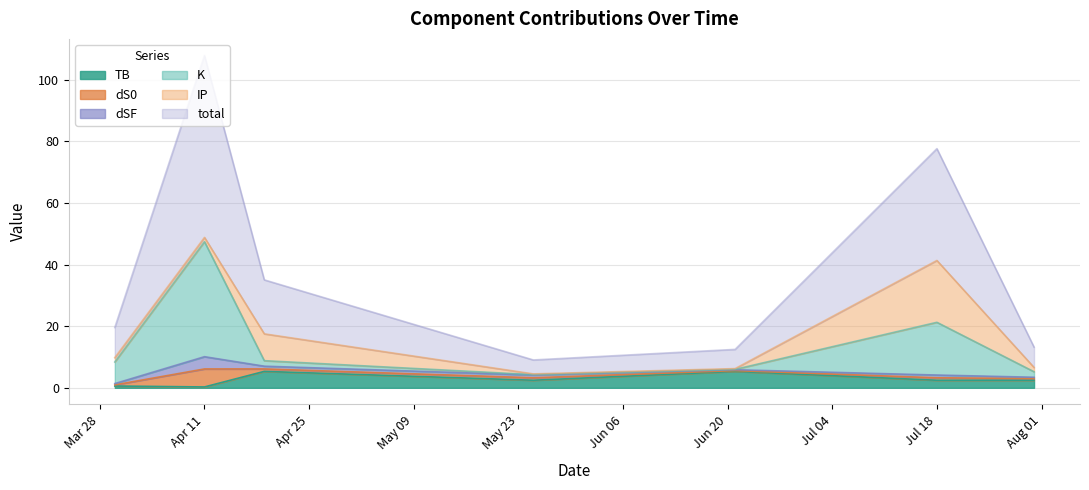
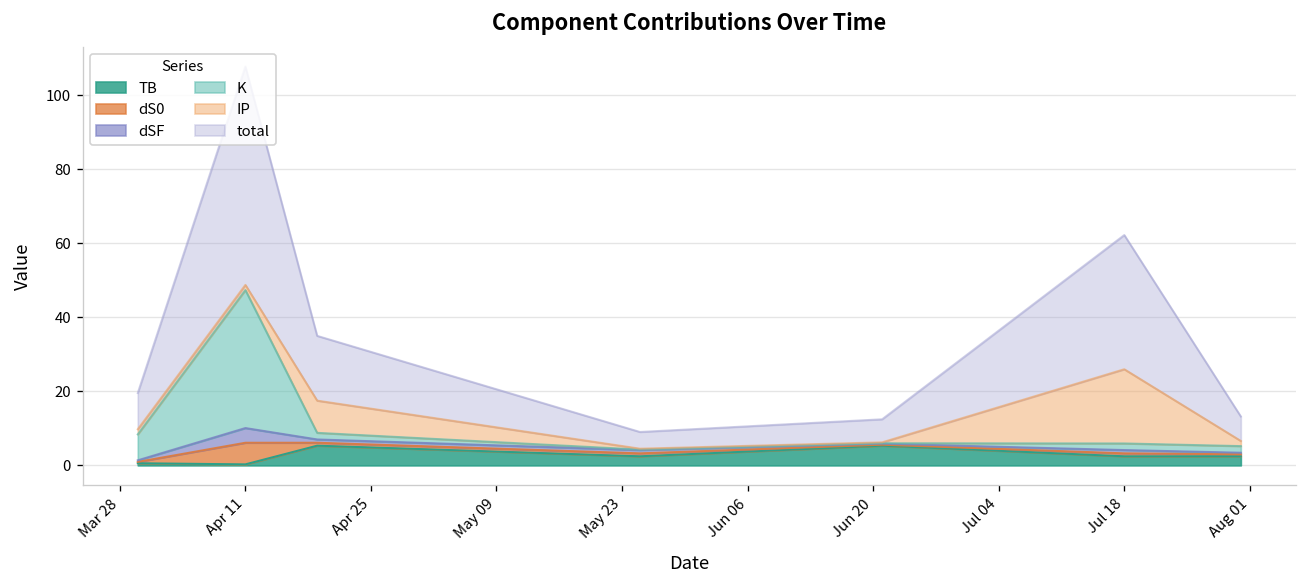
  {
    "TB": {
      "Apr 11": 0
    },
    "dS0": {
      "Apr 11": 6
    },
    "K": {
      "Apr 11": 37,
-     "Jul 18": 17
+     "Jul 18": 2
    },
    "IP": {
      "Apr 11": 1,
      "Jul 18": 20
    }
  }
